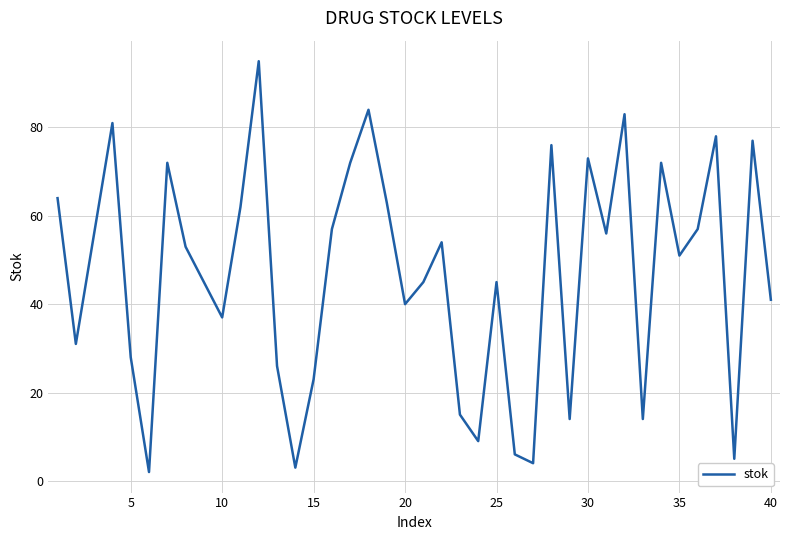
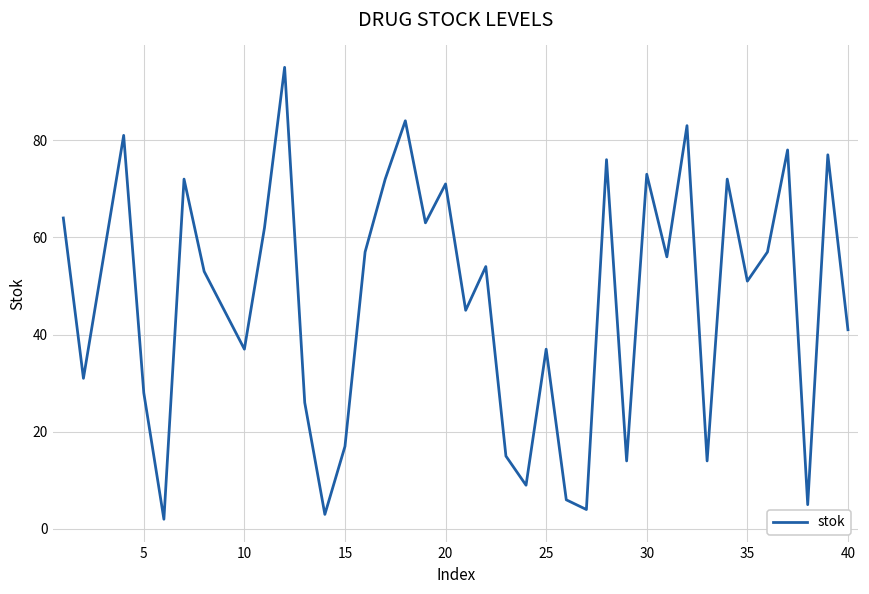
  {
    "5": 28,
    "10": 37,
-   "15": 23,
-   "20": 40,
-   "25": 45,
+   "15": 17,
+   "20": 71,
+   "25": 37,
    "30": 73,
    "35": 51,
    "40": 41
  }
